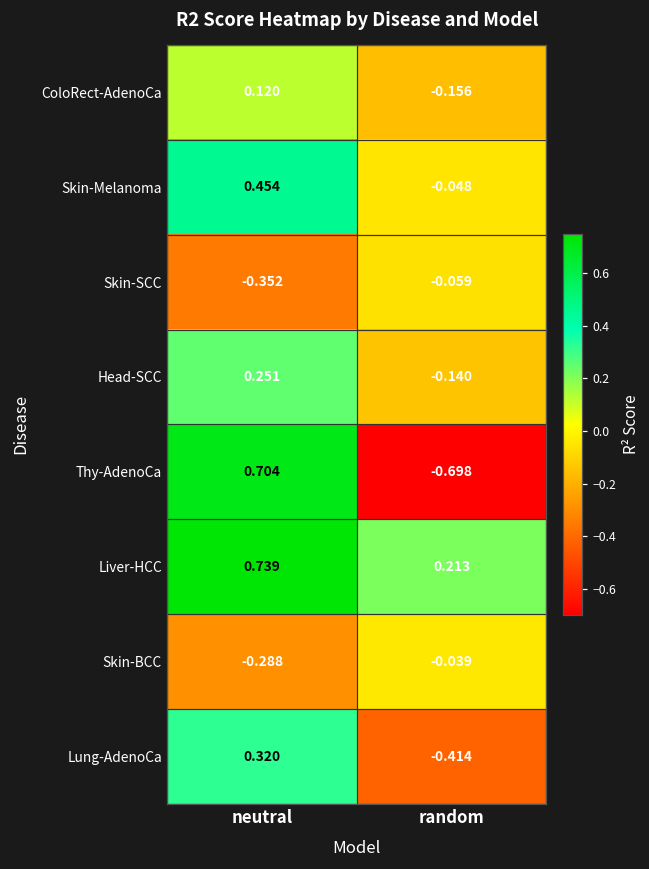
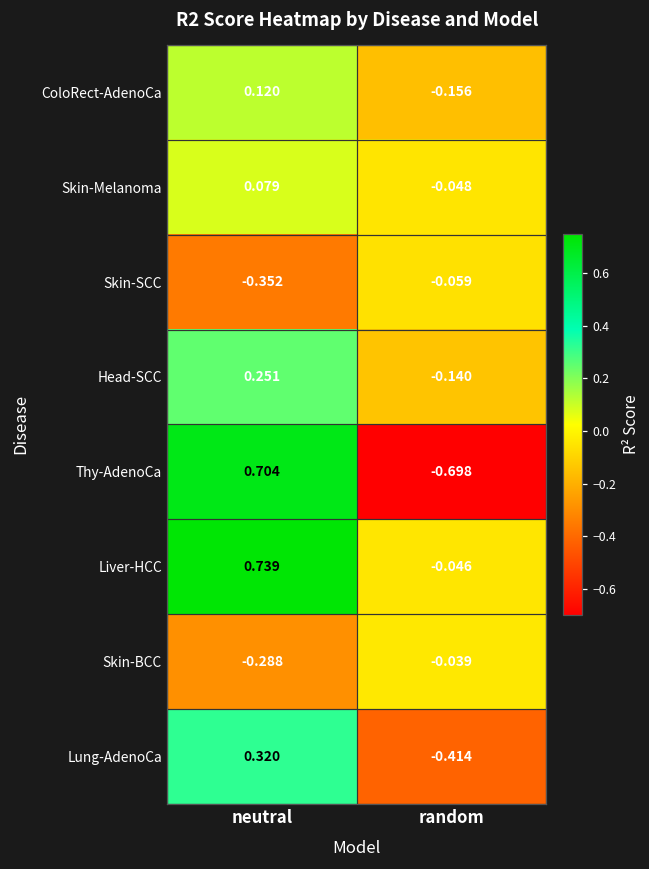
  {
    "ColoRect-AdenoCa": {
      "neutral": 0.120,
      "random": -0.156
    },
    "Skin-Melanoma": {
-     "neutral": 0.454,
+     "neutral": 0.079,
      "random": -0.048
    },
    "Skin-SCC": {
      "neutral": -0.352,
      "random": -0.059
    },
    "Head-SCC": {
      "neutral": 0.251,
      "random": -0.140
    },
    "Thy-AdenoCa": {
      "neutral": 0.704,
      "random": -0.698
    },
    "Liver-HCC": {
      "neutral": 0.739,
-     "random": 0.213
+     "random": -0.046
    },
    "Skin-BCC": {
      "neutral": -0.288,
      "random": -0.039
    },
    "Lung-AdenoCa": {
      "neutral": 0.320,
      "random": -0.414
    }
  }
